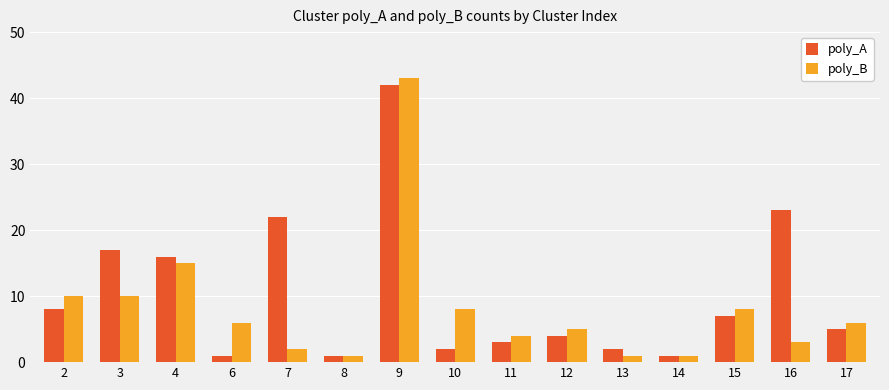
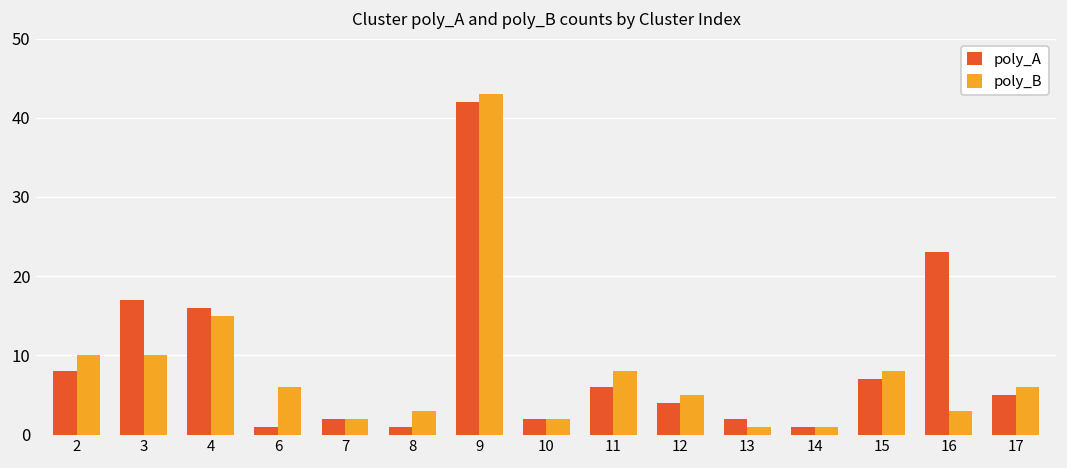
  {
    "poly_A": {
      "2": 8,
      "3": 17,
      "4": 16,
      "6": 1,
-     "7": 22,
+     "7": 2,
      "8": 1,
      "9": 42,
      "10": 2,
-     "11": 3,
+     "11": 6,
      "12": 4,
      "13": 2,
      "14": 1,
      "15": 7,
      "16": 23,
      "17": 5
    },
    "poly_B": {
      "2": 10,
      "3": 10,
      "4": 15,
      "6": 6,
      "7": 2,
-     "8": 1,
+     "8": 3,
      "9": 43,
-     "10": 8,
-     "11": 4,
+     "10": 2,
+     "11": 8,
      "12": 5,
      "13": 1,
      "14": 1,
      "15": 8,
      "16": 3,
      "17": 6
    }
  }
